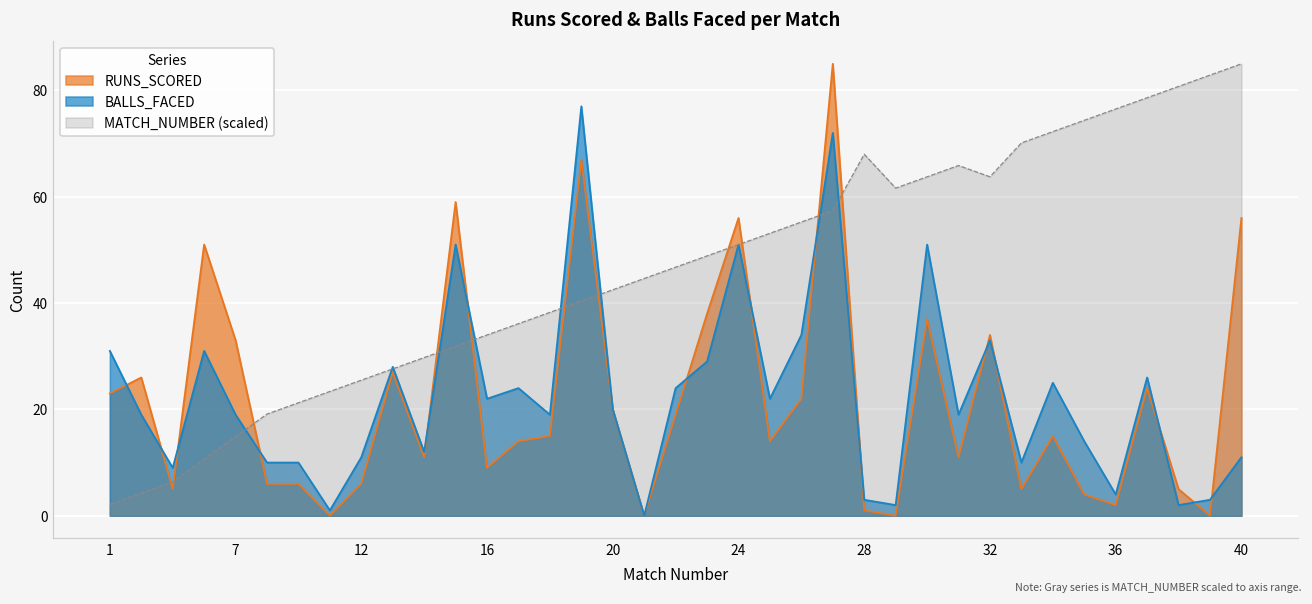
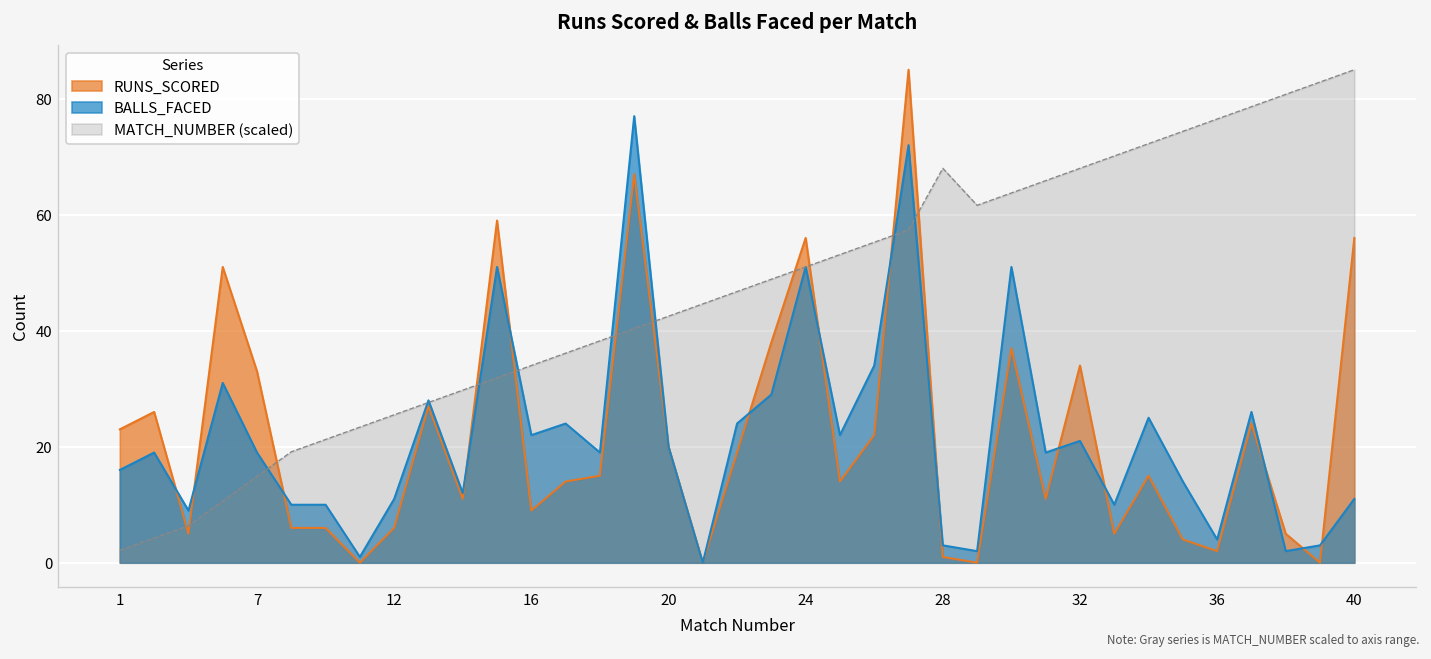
  {
    "RUNS_SCORED": {
      "1": 23,
      "7": 33,
      "12": 6,
      "16": 9,
      "24": 56,
      "28": 1,
      "32": 34,
      "36": 2,
      "40": 56
    },
    "BALLS_FACED": {
-     "1": 31,
+     "1": 16,
      "7": 19,
      "12": 11,
      "16": 22,
      "28": 3,
-     "32": 33,
+     "32": 21,
      "36": 4,
      "40": 11
    },
    "MATCH_NUMBER (scaled)": {
      "1": 2,
      "7": 15,
      "12": 26,
      "16": 34,
      "20": 43,
      "28": 68,
-     "32": 64,
+     "32": 68,
      "36": 77,
      "40": 85
    }
  }
